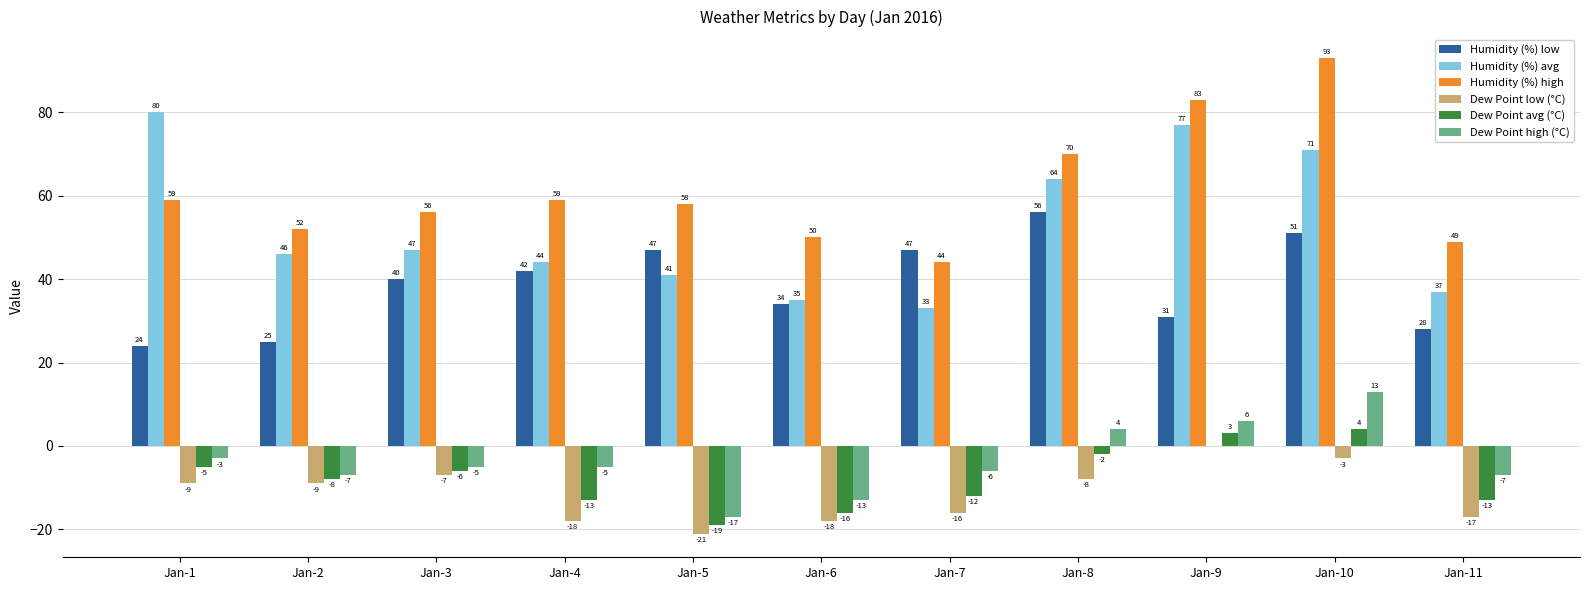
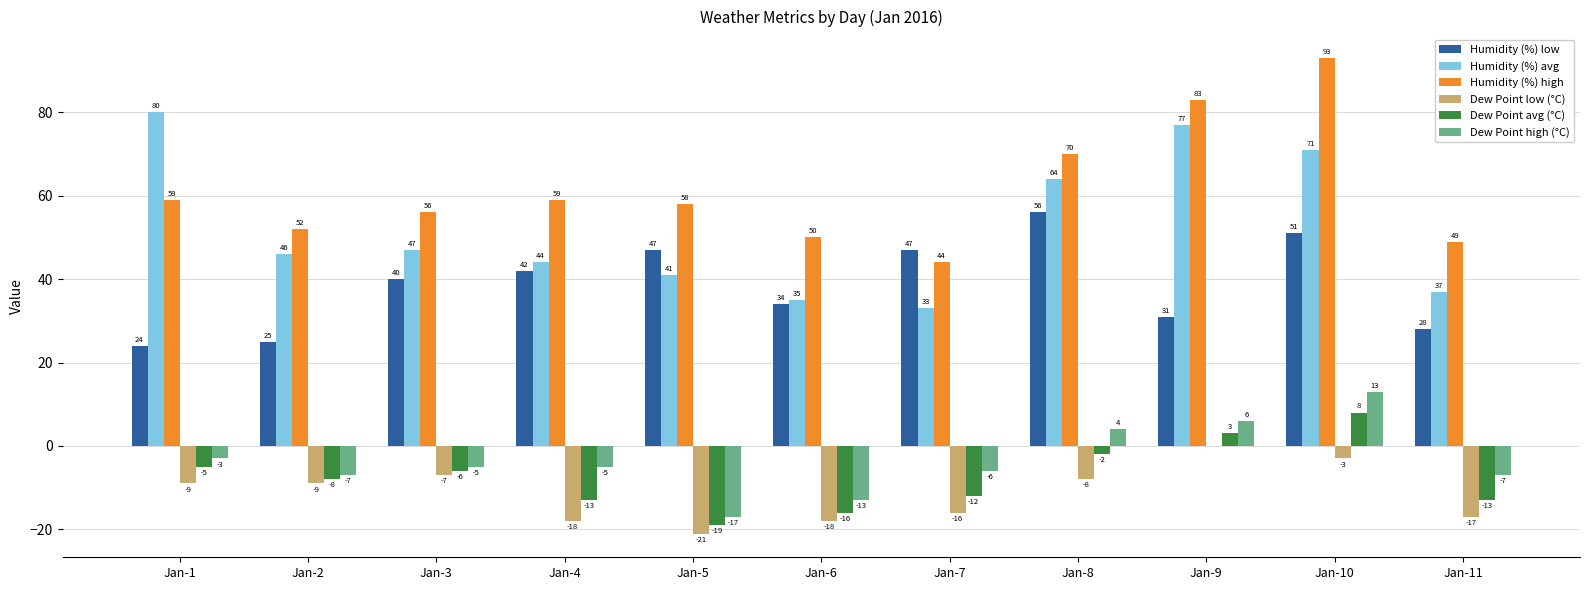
  {
    "Humidity (%) low": {
      "Jan-1": 24,
      "Jan-2": 25,
      "Jan-3": 40,
      "Jan-4": 42,
      "Jan-5": 47,
      "Jan-6": 34,
      "Jan-7": 47,
      "Jan-8": 56,
      "Jan-9": 31,
      "Jan-10": 51,
      "Jan-11": 28
    },
    "Humidity (%) avg": {
      "Jan-1": 80,
      "Jan-2": 46,
      "Jan-3": 47,
      "Jan-4": 44,
      "Jan-5": 41,
      "Jan-6": 35,
      "Jan-7": 33,
      "Jan-8": 64,
      "Jan-9": 77,
      "Jan-10": 71,
      "Jan-11": 37
    },
    "Humidity (%) high": {
      "Jan-1": 59,
      "Jan-2": 52,
      "Jan-3": 56,
      "Jan-4": 59,
      "Jan-5": 58,
      "Jan-6": 50,
      "Jan-7": 44,
      "Jan-8": 70,
      "Jan-9": 83,
      "Jan-10": 93,
      "Jan-11": 49
    },
    "Dew Point low (°C)": {
      "Jan-1": -9,
      "Jan-2": -9,
      "Jan-3": -7,
      "Jan-4": -18,
      "Jan-5": -21,
      "Jan-6": -18,
      "Jan-7": -16,
      "Jan-8": -8,
      "Jan-10": -3,
      "Jan-11": -17
    },
    "Dew Point avg (°C)": {
      "Jan-1": -5,
      "Jan-2": -8,
      "Jan-3": -6,
      "Jan-4": -13,
      "Jan-5": -19,
      "Jan-6": -16,
      "Jan-7": -12,
      "Jan-8": -2,
      "Jan-9": 3,
-     "Jan-10": 4,
+     "Jan-10": 8,
      "Jan-11": -13
    },
    "Dew Point high (°C)": {
      "Jan-1": -3,
      "Jan-2": -7,
      "Jan-3": -5,
      "Jan-4": -5,
      "Jan-5": -17,
      "Jan-6": -13,
      "Jan-7": -6,
      "Jan-8": 4,
      "Jan-9": 6,
      "Jan-10": 13,
      "Jan-11": -7
    }
  }
